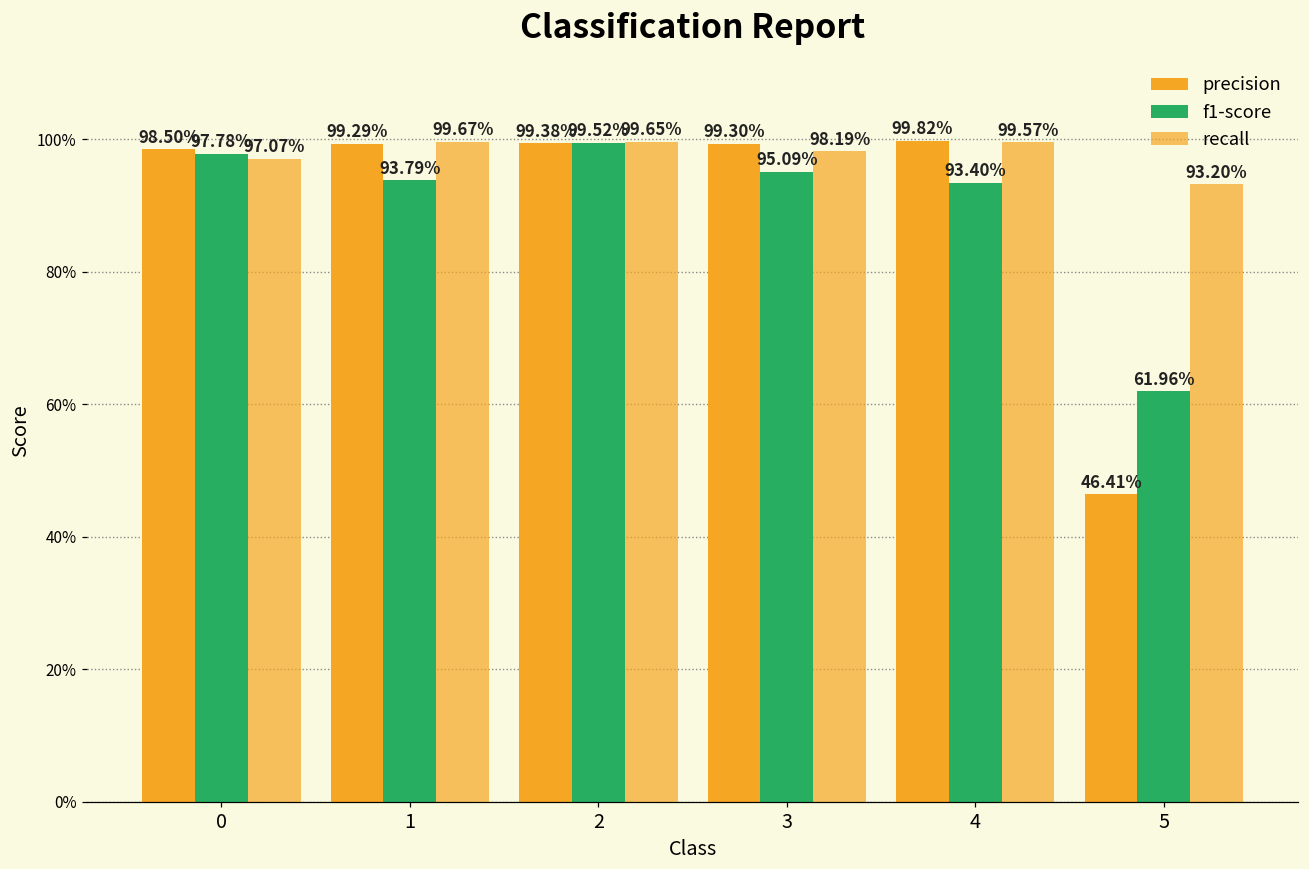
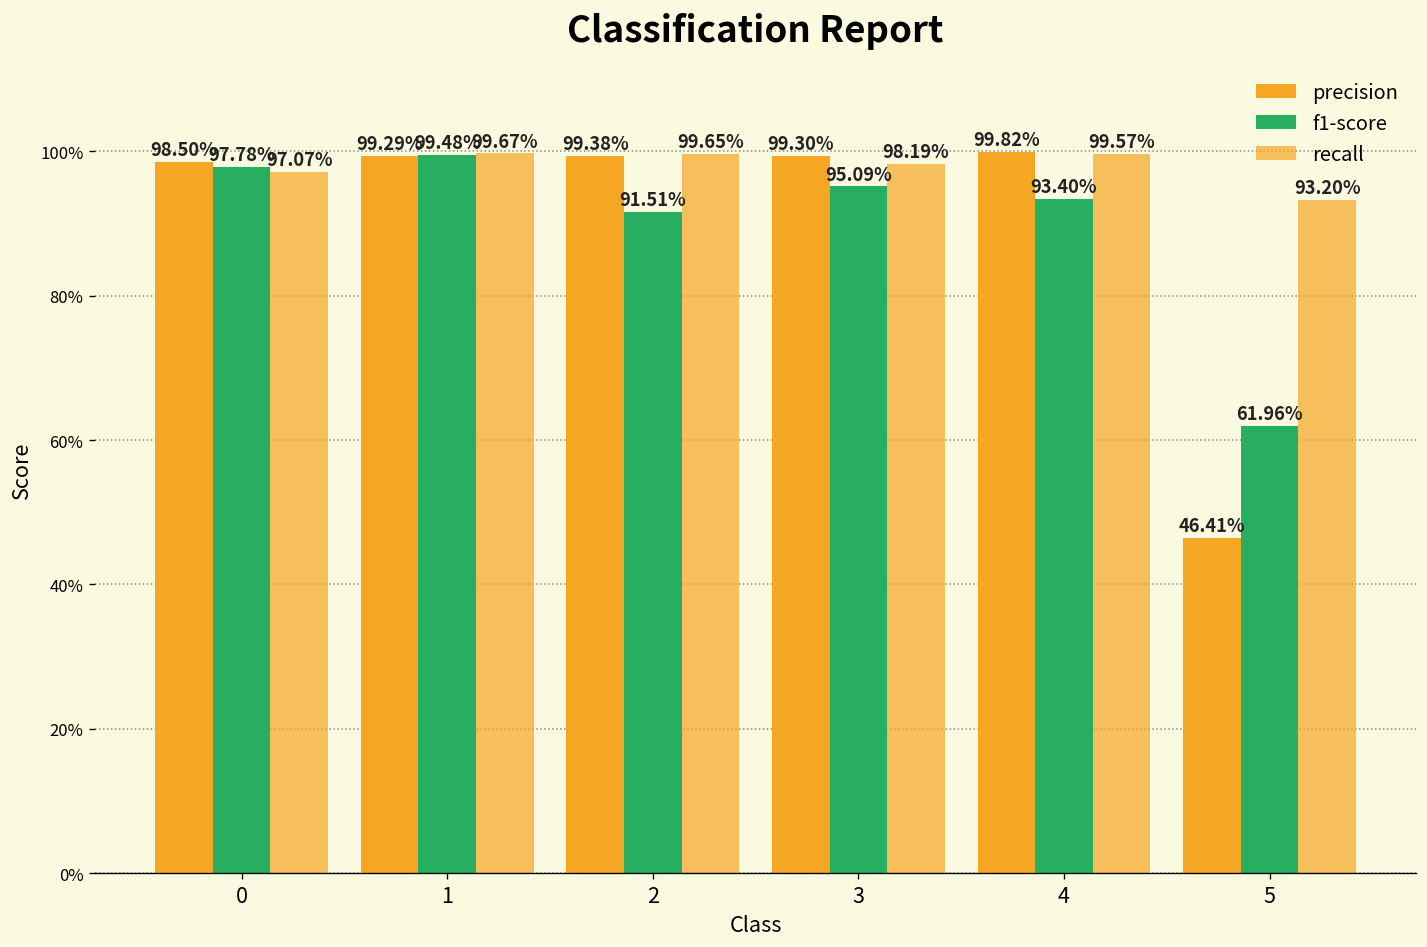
  {
    "f1-score": {
      "0": "97.78%",
-     "1": "93.79%",
-     "2": "99.52%",
+     "1": "99.48%",
+     "2": "91.51%",
      "3": "95.09%",
      "4": "93.40%",
      "5": "61.96%"
    }
  }
